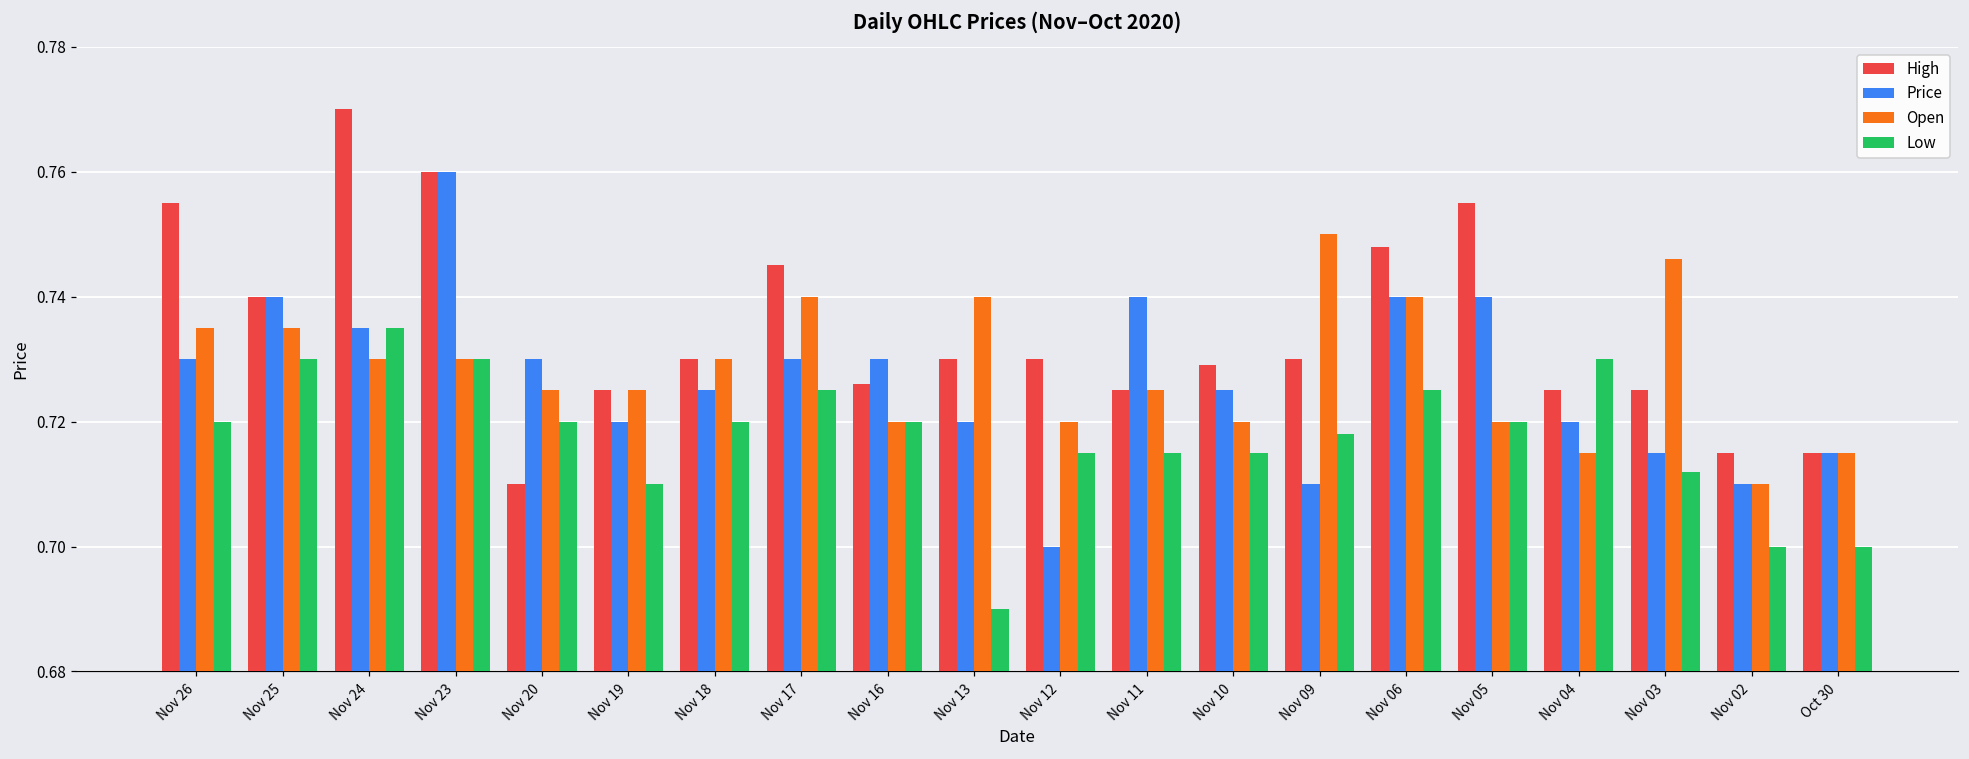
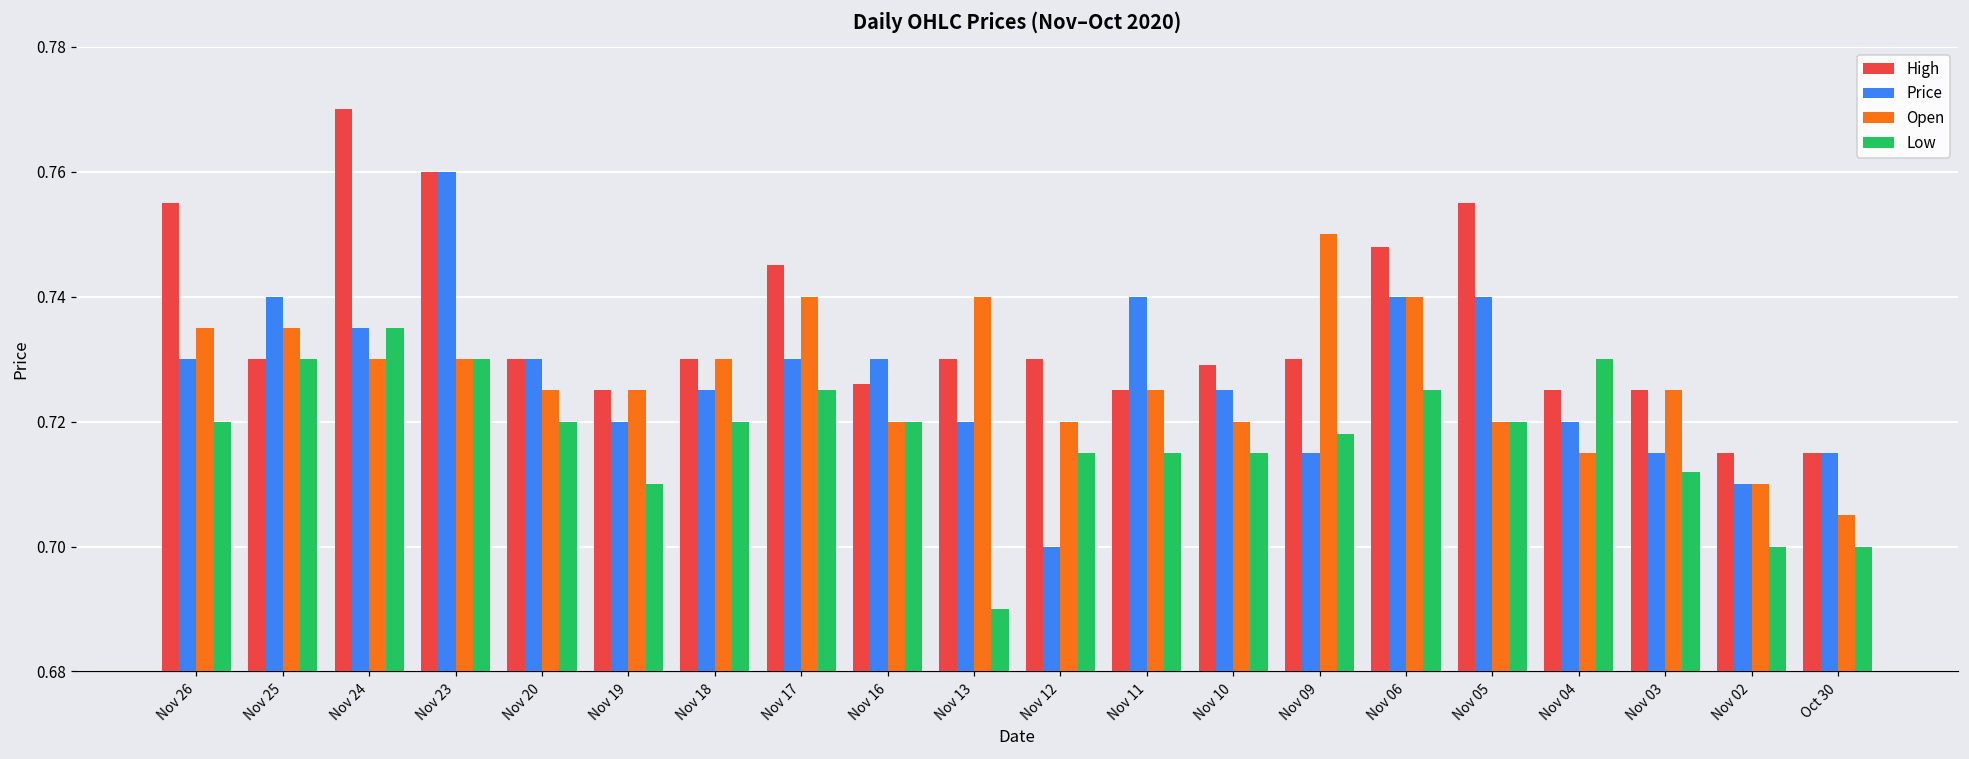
  {
    "High": {
      "Nov 26": 0.755,
-     "Nov 25": 0.74,
+     "Nov 25": 0.73,
      "Nov 24": 0.77,
      "Nov 23": 0.76,
-     "Nov 20": 0.71,
+     "Nov 20": 0.73,
      "Nov 19": 0.725,
      "Nov 18": 0.73,
      "Nov 17": 0.745,
      "Nov 16": 0.726,
      "Nov 13": 0.73,
      "Nov 12": 0.73,
      "Nov 11": 0.725,
      "Nov 10": 0.729,
      "Nov 09": 0.73,
      "Nov 06": 0.748,
      "Nov 05": 0.755,
      "Nov 04": 0.725,
      "Nov 03": 0.725,
      "Nov 02": 0.715,
      "Oct 30": 0.715
    },
    "Price": {
      "Nov 26": 0.730,
      "Nov 25": 0.740,
      "Nov 24": 0.735,
      "Nov 23": 0.760,
      "Nov 20": 0.730,
      "Nov 19": 0.720,
      "Nov 18": 0.725,
      "Nov 17": 0.730,
      "Nov 16": 0.730,
      "Nov 13": 0.720,
      "Nov 12": 0.700,
      "Nov 11": 0.740,
      "Nov 10": 0.725,
-     "Nov 09": 0.710,
+     "Nov 09": 0.715,
      "Nov 06": 0.740,
      "Nov 05": 0.740,
      "Nov 04": 0.720,
      "Nov 03": 0.715,
      "Nov 02": 0.710,
      "Oct 30": 0.715
    },
    "Open": {
      "Nov 26": 0.735,
      "Nov 25": 0.735,
      "Nov 24": 0.730,
      "Nov 23": 0.730,
      "Nov 20": 0.725,
      "Nov 19": 0.725,
      "Nov 18": 0.730,
      "Nov 17": 0.740,
      "Nov 16": 0.720,
      "Nov 13": 0.740,
      "Nov 12": 0.720,
      "Nov 11": 0.725,
      "Nov 10": 0.720,
      "Nov 09": 0.750,
      "Nov 06": 0.740,
      "Nov 05": 0.720,
      "Nov 04": 0.715,
-     "Nov 03": 0.746,
+     "Nov 03": 0.725,
      "Nov 02": 0.710,
-     "Oct 30": 0.715
+     "Oct 30": 0.705
    },
    "Low": {
      "Nov 26": 0.720,
      "Nov 25": 0.730,
      "Nov 24": 0.735,
      "Nov 23": 0.730,
      "Nov 20": 0.720,
      "Nov 19": 0.710,
      "Nov 18": 0.720,
      "Nov 17": 0.725,
      "Nov 16": 0.720,
      "Nov 13": 0.690,
      "Nov 12": 0.715,
      "Nov 11": 0.715,
      "Nov 10": 0.715,
      "Nov 09": 0.718,
      "Nov 06": 0.725,
      "Nov 05": 0.720,
      "Nov 04": 0.730,
      "Nov 03": 0.712,
      "Nov 02": 0.700,
      "Oct 30": 0.700
    }
  }
